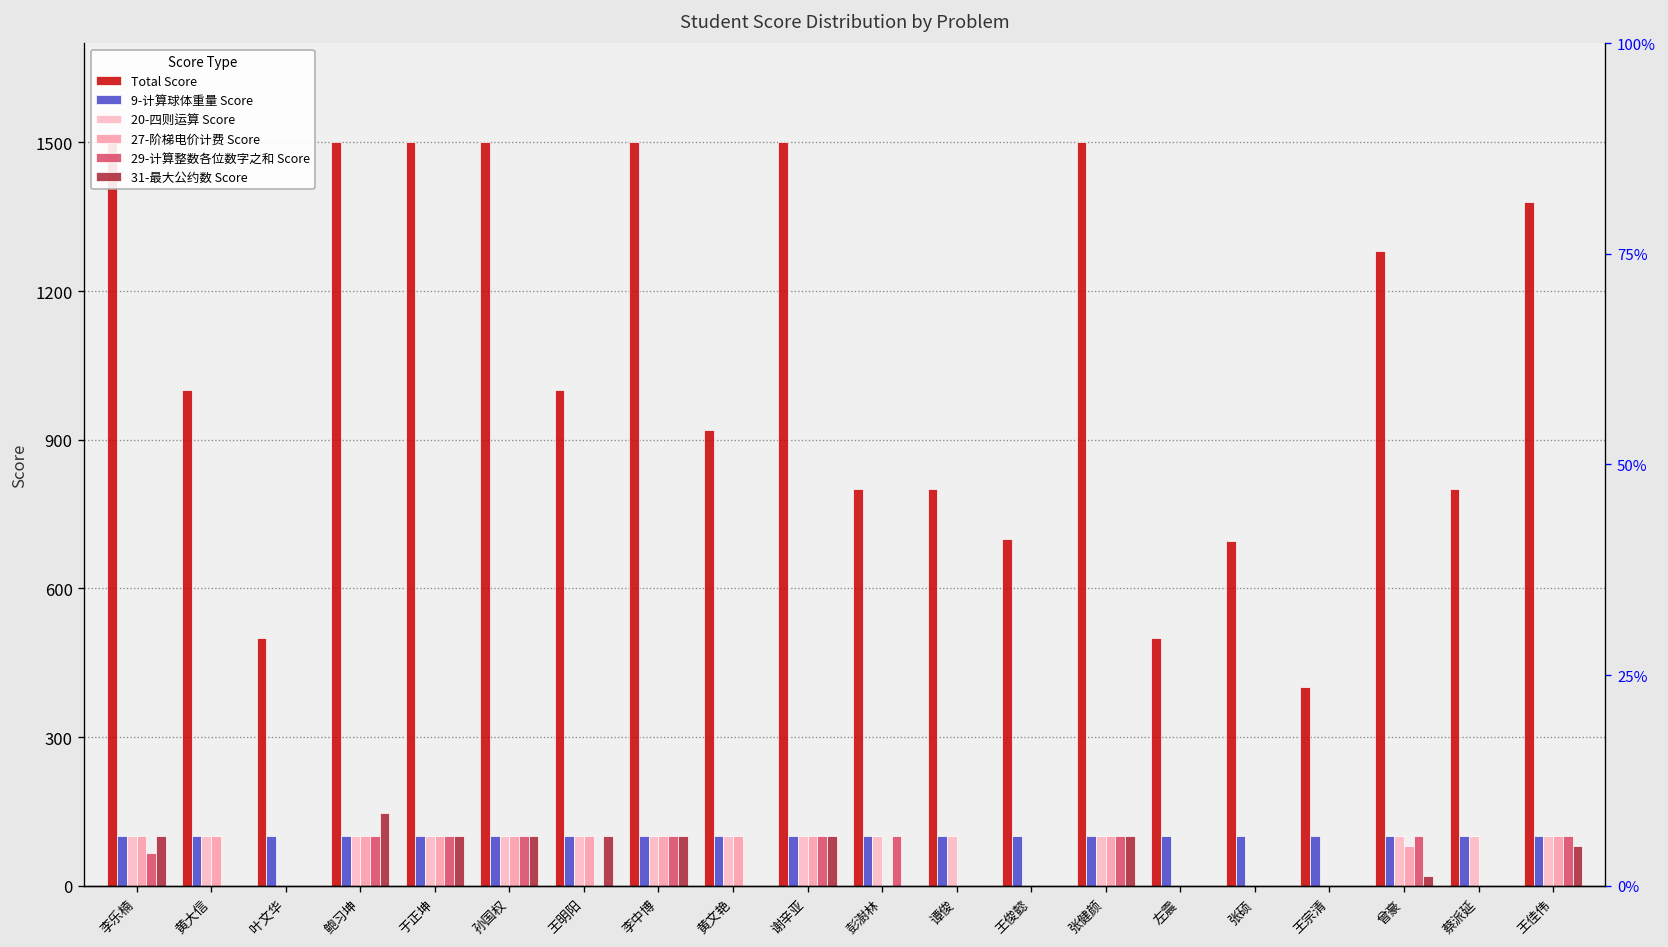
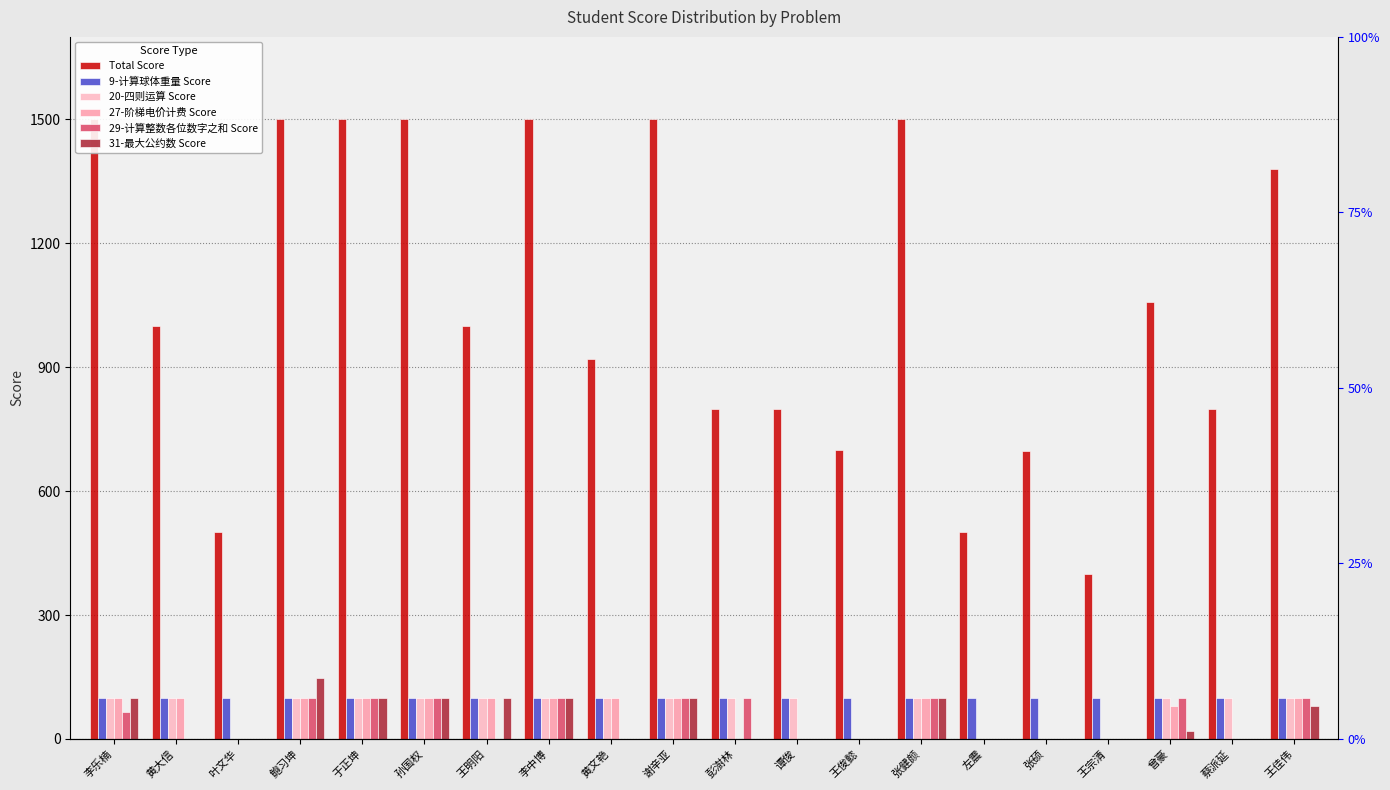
  {
    "Total Score": {
      "黄大信": 1000,
      "叶文华": 500,
      "鲍习坤": 1500,
      "于正坤": 1500,
      "孙国权": 1500,
      "王明阳": 1000,
      "李中博": 1500,
      "黄文艳": 920,
      "谢辛亚": 1500,
      "彭澍林": 800,
      "谭俊": 800,
      "王俊懿": 700,
      "张健颜": 1500,
      "左震": 500,
      "张硕": 700,
      "王宗清": 400,
-     "曾豪": 1280,
+     "曾豪": 1060,
      "蔡派延": 800,
      "王佳伟": 1380
    },
    "9-计算球体重量 Score": {
      "李乐楠": 100,
      "黄大信": 100,
      "叶文华": 100,
      "鲍习坤": 100,
      "于正坤": 100,
      "孙国权": 100,
      "王明阳": 100,
      "李中博": 100,
      "黄文艳": 100,
      "谢辛亚": 100,
      "彭澍林": 100,
      "谭俊": 100,
      "王俊懿": 100,
      "张健颜": 100,
      "左震": 100,
      "张硕": 100,
      "王宗清": 100,
      "曾豪": 100,
      "蔡派延": 100,
      "王佳伟": 100
    },
    "29-计算整数各位数字之和 Score": {
      "李乐楠": 70,
      "黄大信": 0,
      "叶文华": 0,
      "鲍习坤": 100,
      "于正坤": 100,
      "孙国权": 100,
      "王明阳": 0,
      "李中博": 100,
      "黄文艳": 0,
      "谢辛亚": 100,
      "彭澍林": 100,
      "谭俊": 0,
      "王俊懿": 0,
      "张健颜": 100,
      "左震": 0,
      "张硕": 0,
      "王宗清": 0,
      "曾豪": 100,
      "蔡派延": 0,
      "王佳伟": 100
    },
    "31-最大公约数 Score": {
      "李乐楠": 100,
      "黄大信": 0,
      "叶文华": 0,
      "鲍习坤": 150,
      "于正坤": 100,
      "孙国权": 100,
      "王明阳": 100,
      "李中博": 100,
      "黄文艳": 0,
      "谢辛亚": 100,
      "彭澍林": 0,
      "谭俊": 0,
      "王俊懿": 0,
      "张健颜": 100,
      "左震": 0,
      "张硕": 0,
      "王宗清": 0,
      "曾豪": 20,
      "蔡派延": 0,
      "王佳伟": 80
    }
  }
